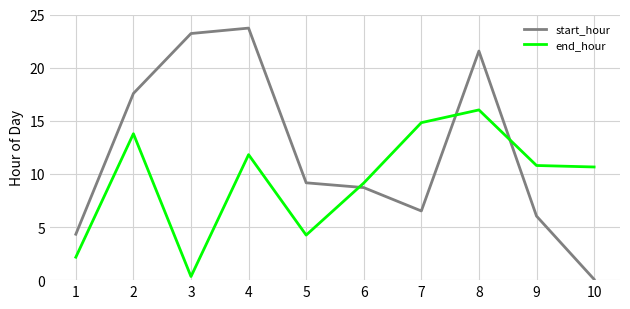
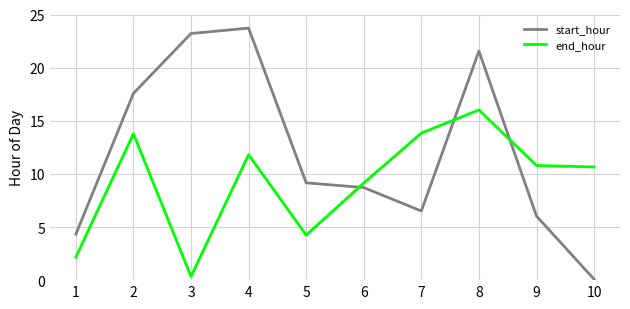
  {
    "start_hour": {
      "1": 4.3,
      "2": 17.6,
      "3": 23.2,
      "4": 23.7,
      "5": 9.2,
      "6": 8.7,
      "7": 6.5,
      "8": 21.6,
      "9": 6.0,
      "10": 0.1
    },
    "end_hour": {
      "1": 2.2,
      "2": 13.8,
      "3": 0.3,
      "4": 11.8,
      "5": 4.2,
      "6": 9.1,
-     "7": 14.8,
+     "7": 13.8,
      "8": 16.0,
      "9": 10.8,
      "10": 10.7
    }
  }
